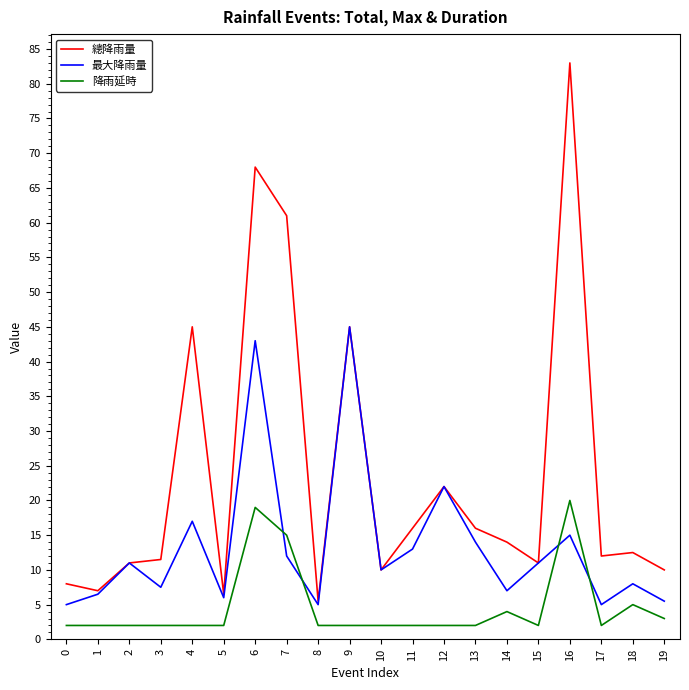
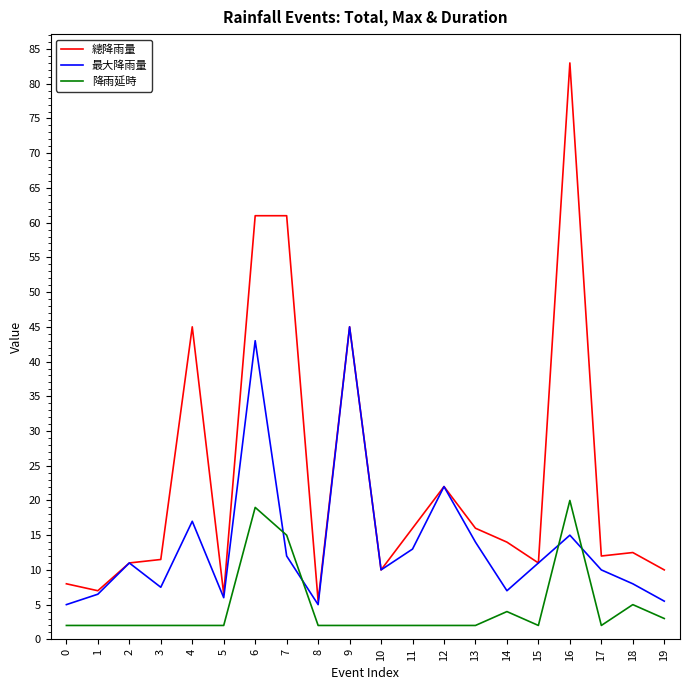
  {
    "總降雨量": {
      "0": 8,
      "1": 7,
      "3": 12,
      "4": 45,
      "5": 7,
-     "6": 68,
+     "6": 61,
      "7": 61,
      "8": 6,
      "11": 16,
      "13": 16,
      "14": 14,
      "16": 83,
      "17": 12,
      "18": 13,
      "19": 10
    },
    "最大降雨量": {
      "0": 5,
      "1": 7,
      "3": 8,
      "4": 17,
      "5": 6,
      "6": 43,
      "7": 12,
      "8": 5,
      "11": 13,
      "13": 14,
      "14": 7,
      "16": 15,
-     "17": 5,
+     "17": 10,
      "18": 8,
      "19": 6
    },
    "降雨延時": {
      "0": 2,
      "1": 2,
      "2": 2,
      "3": 2,
      "4": 2,
      "5": 2,
      "6": 19,
      "7": 15,
      "8": 2,
      "9": 2,
      "10": 2,
      "11": 2,
      "12": 2,
      "13": 2,
      "14": 4,
      "15": 2,
      "16": 20,
      "17": 2,
      "18": 5,
      "19": 3
    }
  }
